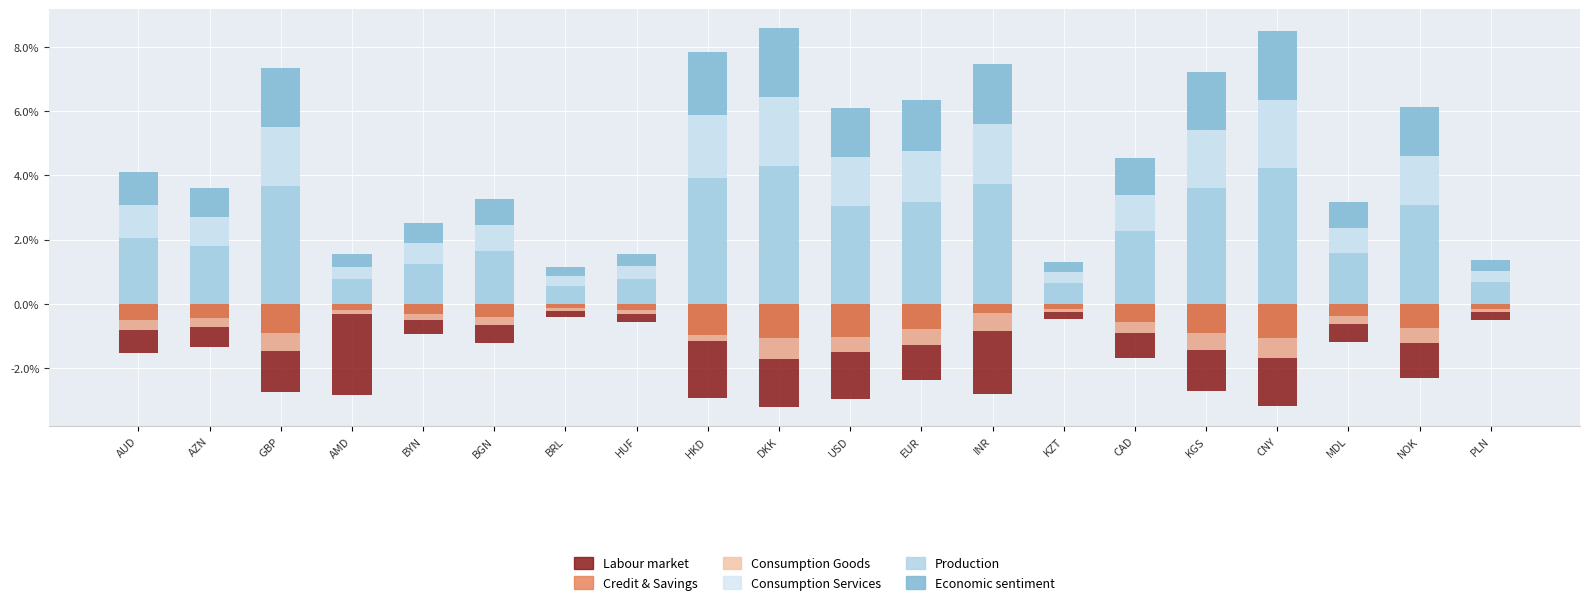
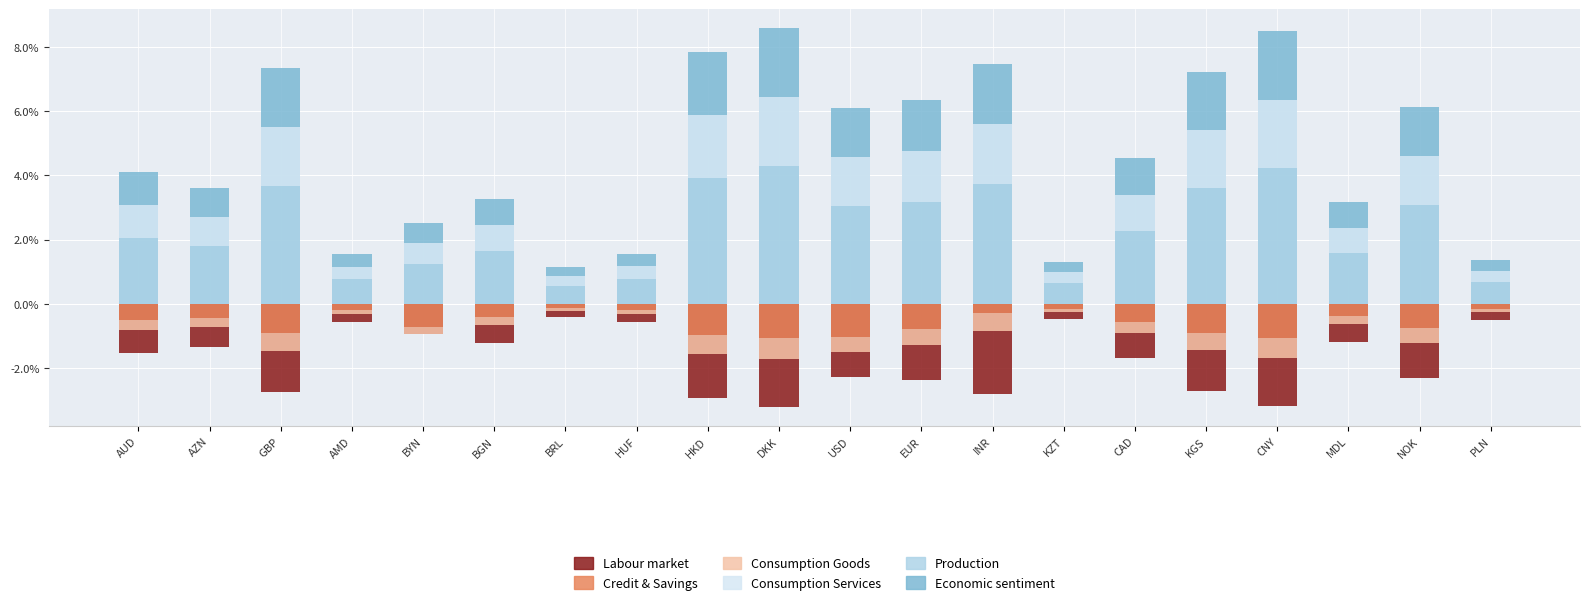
  {
    "Economic sentiment": {
      "AUD": "4.1%",
      "AZN": "3.6%",
      "GBP": "7.4%",
      "AMD": "1.5%",
      "BYN": "2.5%",
      "BGN": "3.3%",
      "BRL": "1.1%",
      "HUF": "1.6%",
      "HKD": "7.8%",
      "DKK": "8.6%",
      "USD": "6.1%",
      "EUR": "6.3%",
      "INR": "7.5%",
      "KZT": "1.3%",
      "CAD": "4.5%",
      "KGS": "7.2%",
      "CNY": "8.5%",
      "MDL": "3.2%",
      "NOK": "6.1%",
      "PLN": "1.4%"
    },
    "Labour market": {
      "AUD": "-1.5%",
      "AZN": "-1.3%",
      "GBP": "-2.8%",
-     "AMD": "-2.9%",
+     "AMD": "-0.6%",
      "BYN": "-0.9%",
      "BGN": "-1.2%",
      "BRL": "-0.4%",
      "HUF": "-0.6%",
      "HKD": "-2.9%",
      "DKK": "-3.2%",
-     "USD": "-3.0%",
+     "USD": "-2.3%",
      "EUR": "-2.4%",
      "INR": "-2.8%",
      "KZT": "-0.5%",
      "CAD": "-1.7%",
      "KGS": "-2.7%",
      "CNY": "-3.2%",
      "MDL": "-1.2%",
      "NOK": "-2.3%",
      "PLN": "-0.5%"
    },
    "Credit & Savings": {
-     "BYN": "-0.3%"
+     "BYN": "-0.7%"
    },
    "Consumption Goods": {
-     "HKD": "-0.2%"
+     "HKD": "-0.6%"
    }
  }
